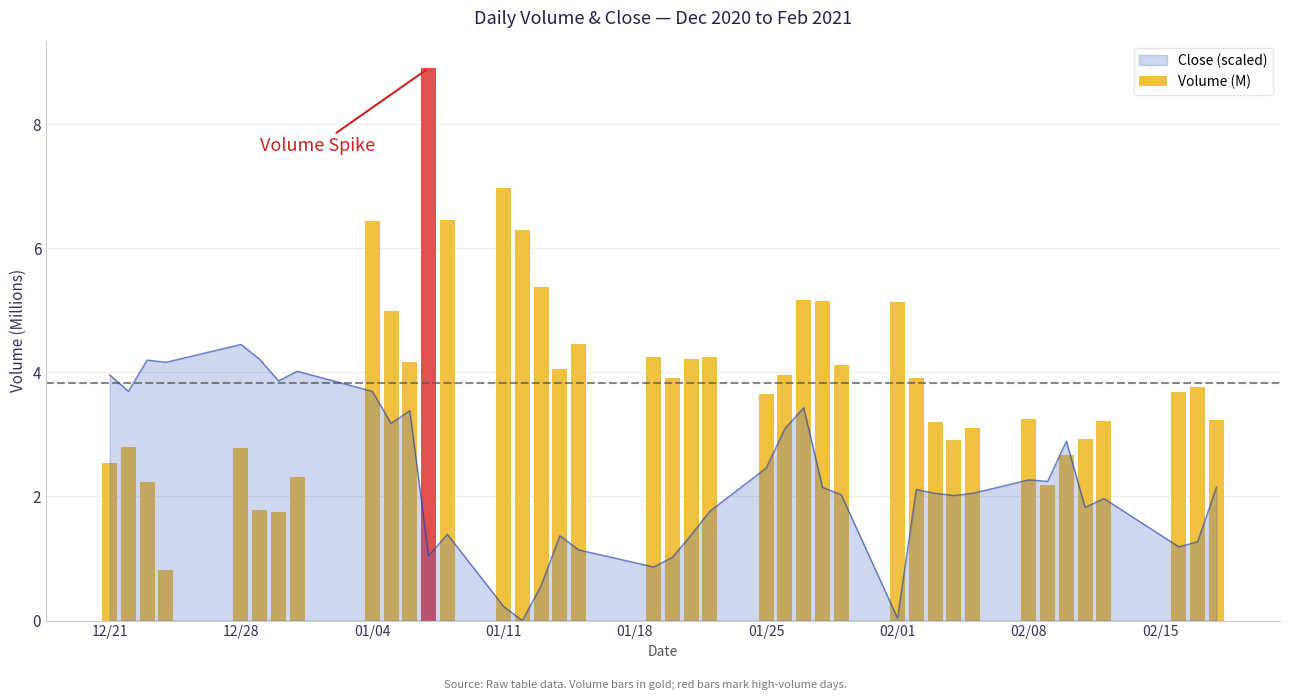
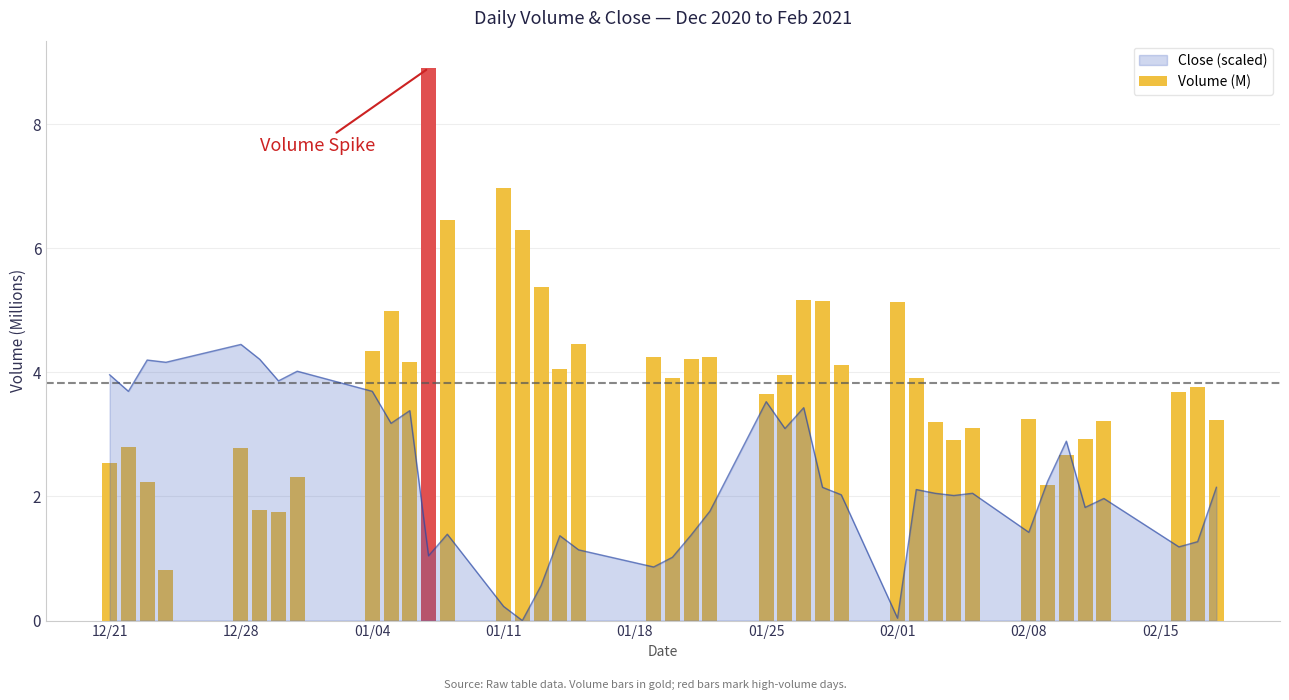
  {
    "Volume (M)": {
      "12/21": 2.5,
      "12/28": 2.8,
-     "01/04": 6.4,
+     "01/04": 4.3,
      "01/11": 7.0,
      "01/25": 3.7,
      "02/01": 5.1,
      "02/08": 3.3
    },
    "Close (scaled)": {
      "12/21": 4.0,
      "12/28": 4.5,
      "01/04": 3.7,
      "01/11": 0.2,
-     "01/25": 2.5,
+     "01/25": 3.5,
      "02/01": 0.0,
-     "02/08": 2.3
+     "02/08": 1.4
    }
  }
